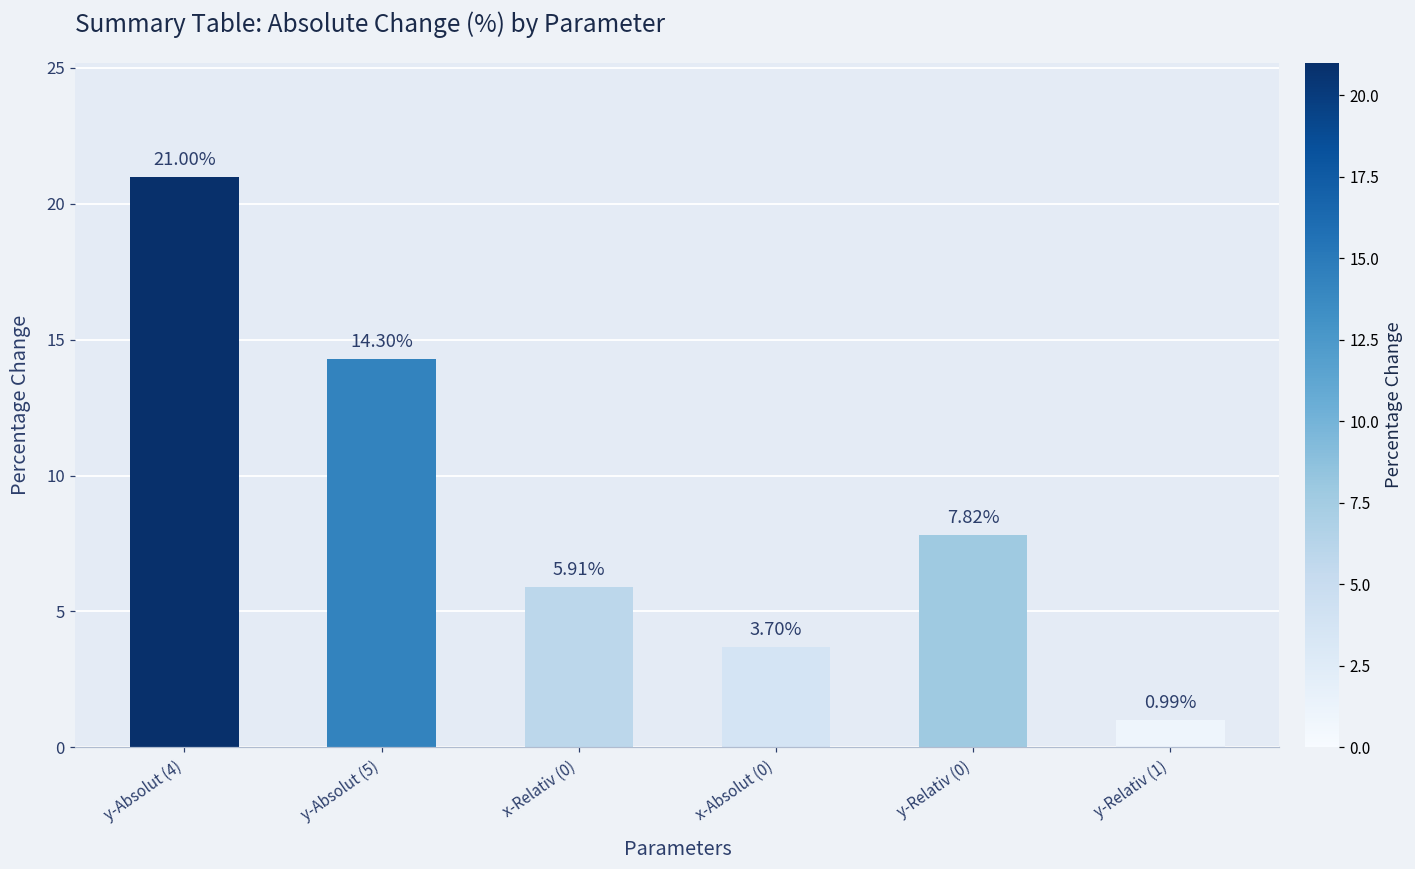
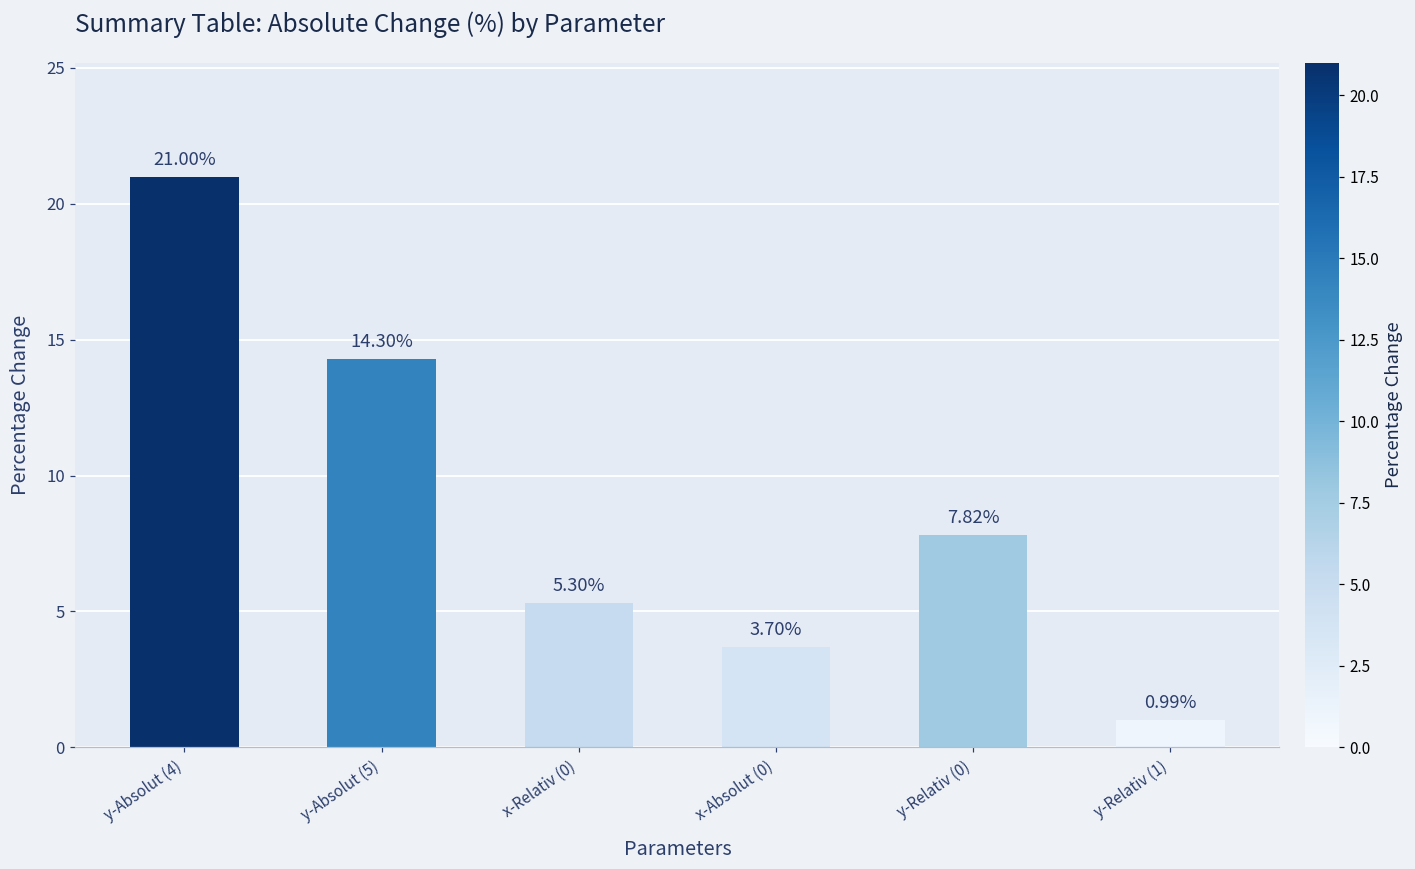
  {
    "y-Absolut (4)": "21.00%",
    "y-Absolut (5)": "14.30%",
-   "x-Relativ (0)": "5.91%",
+   "x-Relativ (0)": "5.30%",
    "x-Absolut (0)": "3.70%",
    "y-Relativ (0)": "7.82%",
    "y-Relativ (1)": "0.99%"
  }
